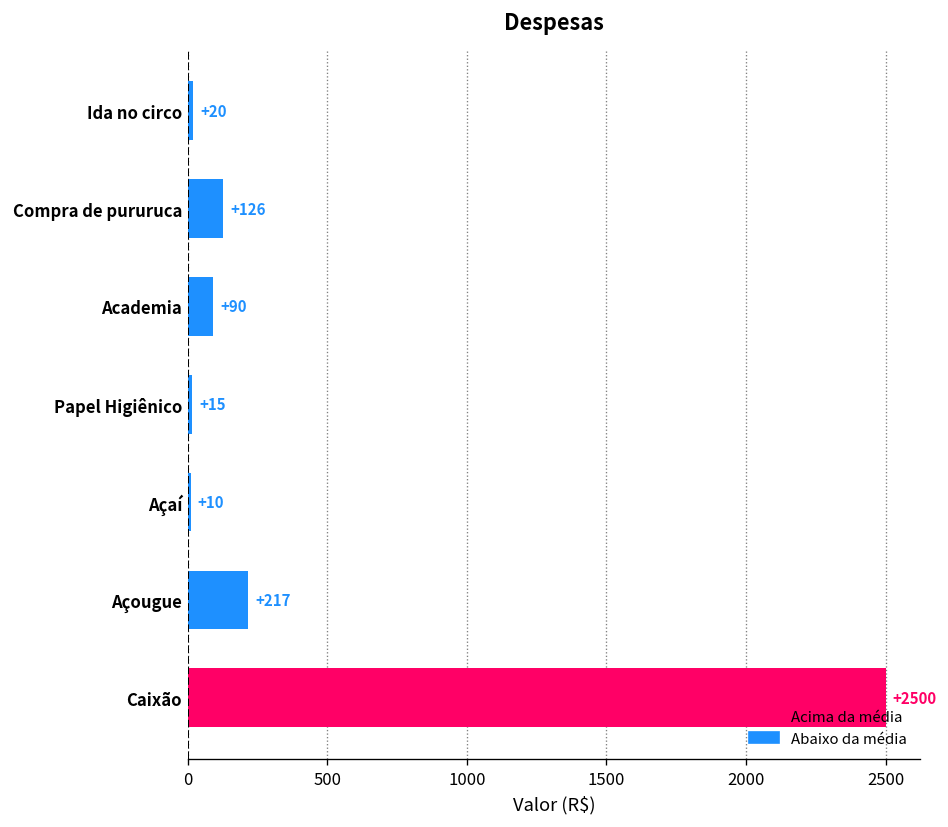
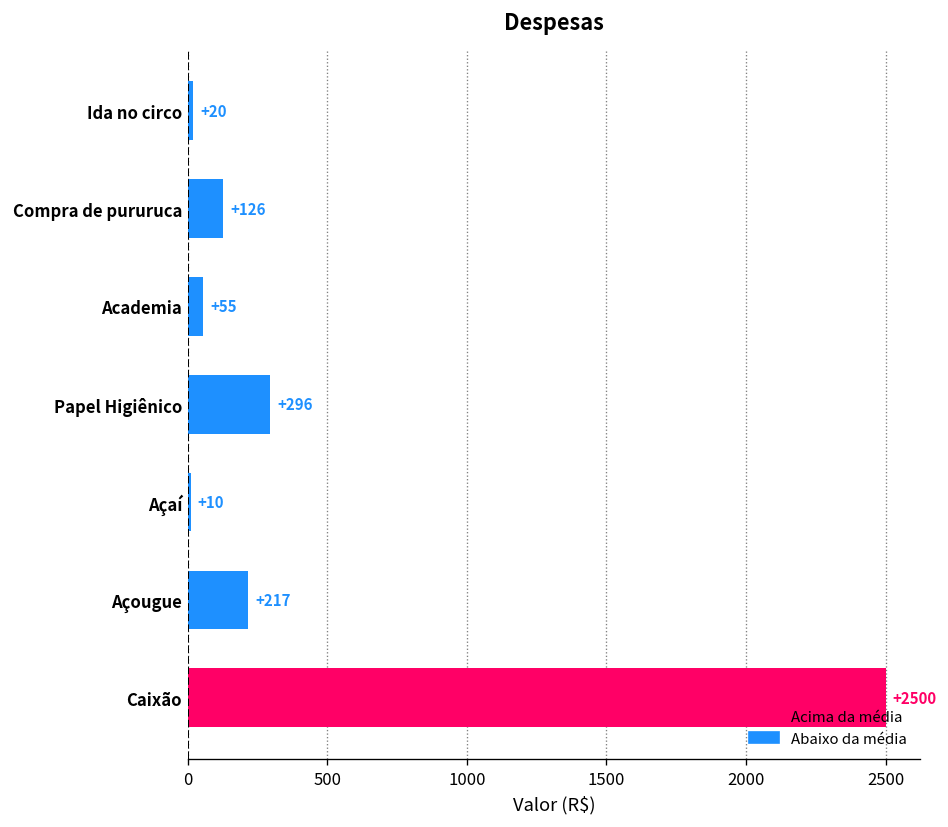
  {
    "Ida no circo": "+20",
    "Compra de pururuca": "+126",
-   "Academia": "+90",
-   "Papel Higiênico": "+15",
+   "Academia": "+55",
+   "Papel Higiênico": "+296",
    "Açaí": "+10",
    "Açougue": "+217",
    "Caixão": "+2500"
  }
